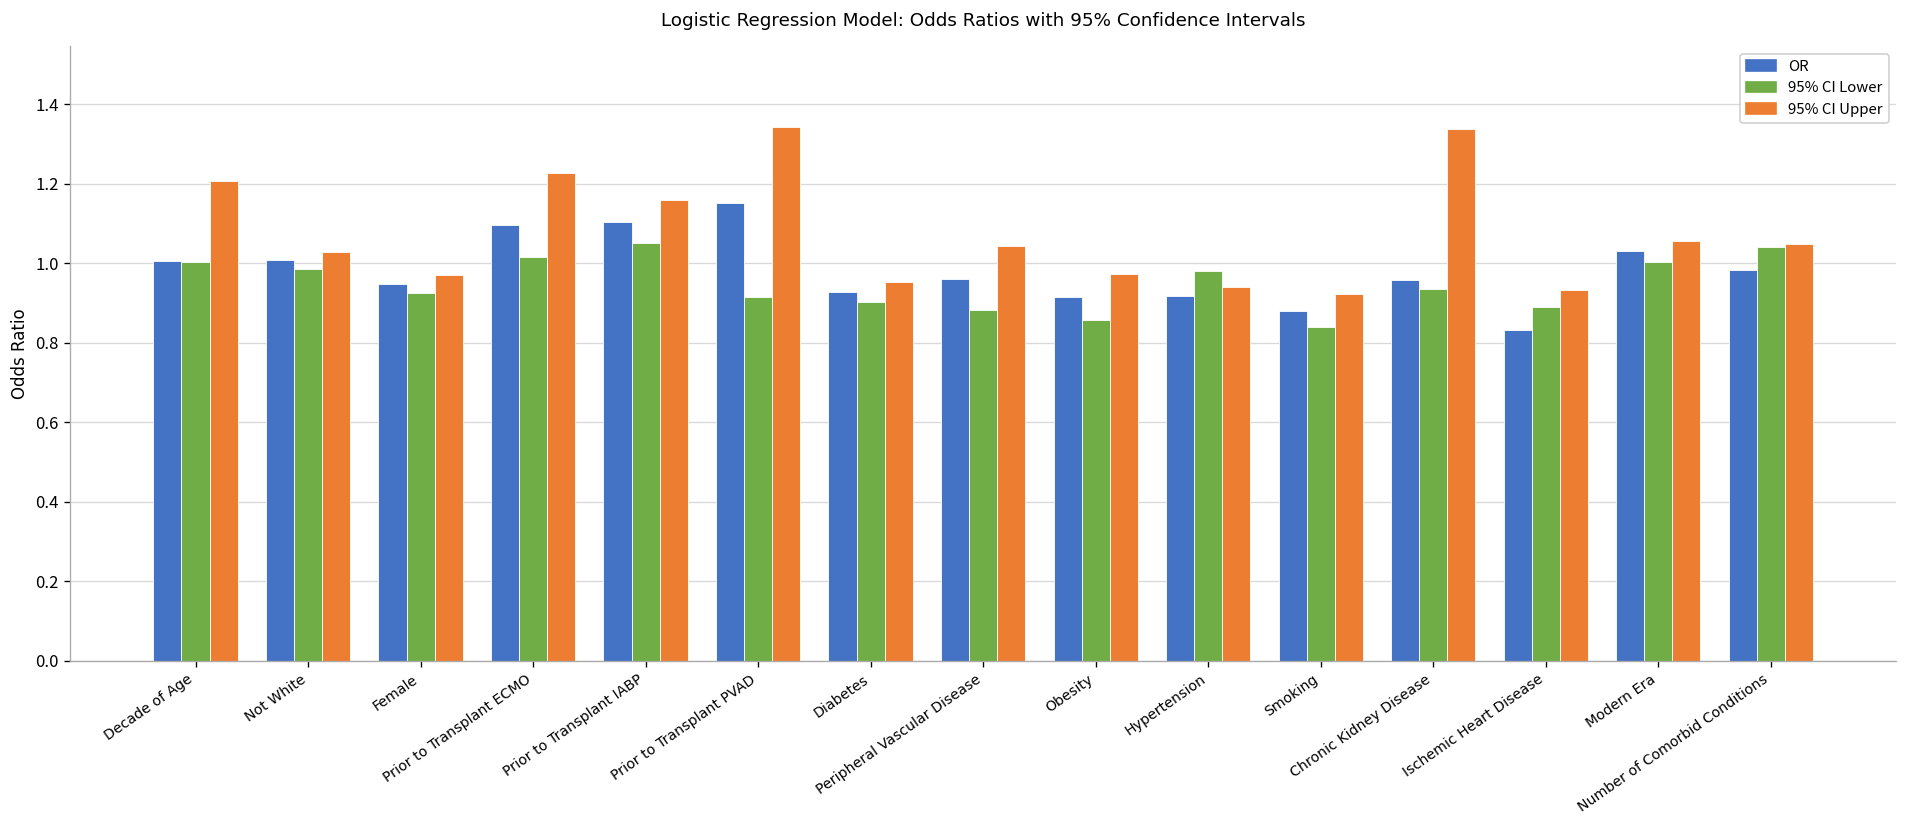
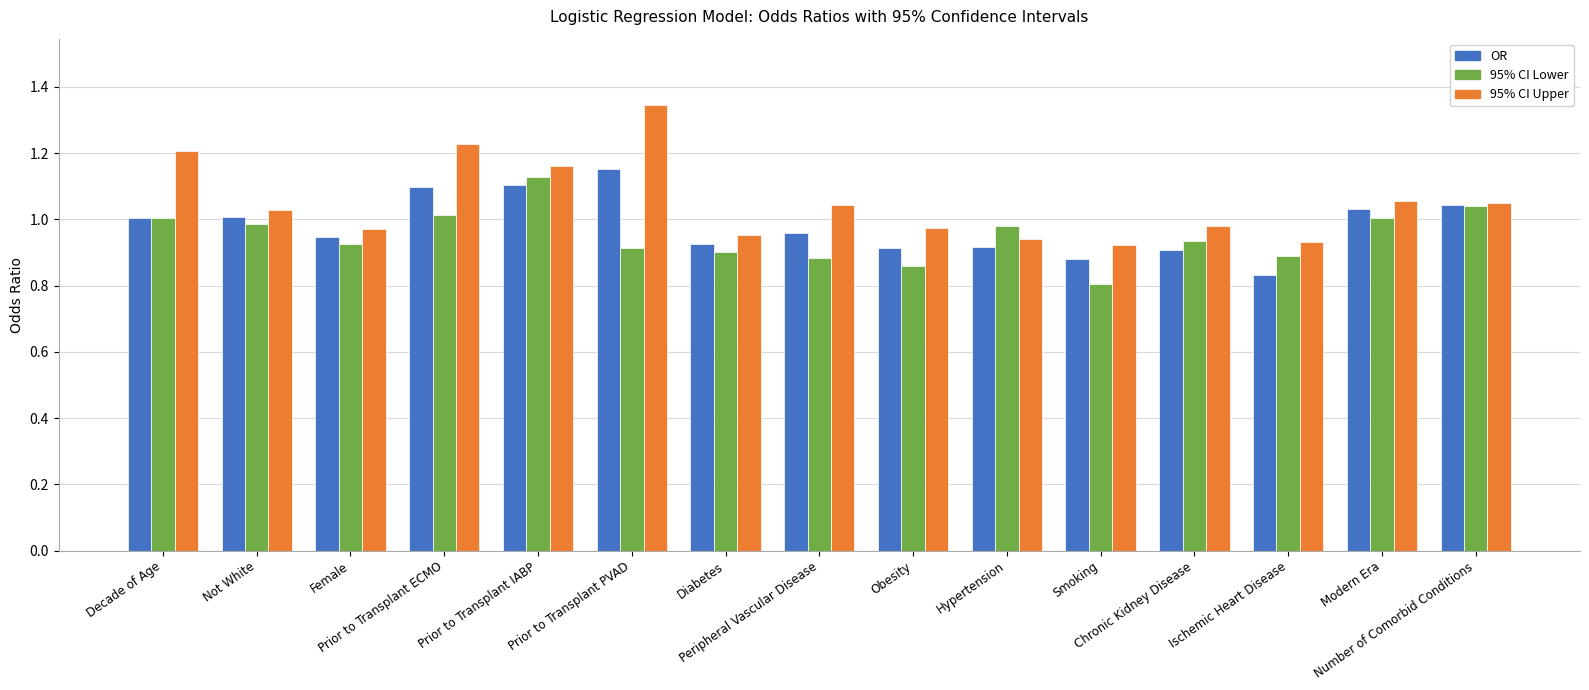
  {
    "OR": {
      "Decade of Age": 1.00,
      "Not White": 1.01,
      "Female": 0.95,
      "Prior to Transplant ECMO": 1.10,
      "Prior to Transplant IABP": 1.10,
      "Prior to Transplant PVAD": 1.15,
      "Diabetes": 0.93,
      "Peripheral Vascular Disease": 0.96,
      "Obesity": 0.91,
      "Hypertension": 0.92,
      "Smoking": 0.88,
-     "Chronic Kidney Disease": 0.96,
+     "Chronic Kidney Disease": 0.91,
      "Ischemic Heart Disease": 0.83,
      "Modern Era": 1.03,
-     "Number of Comorbid Conditions": 0.98
+     "Number of Comorbid Conditions": 1.04
    },
    "95% CI Lower": {
      "Decade of Age": 1.00,
      "Not White": 0.99,
      "Female": 0.92,
      "Prior to Transplant ECMO": 1.01,
-     "Prior to Transplant IABP": 1.05,
+     "Prior to Transplant IABP": 1.13,
      "Prior to Transplant PVAD": 0.91,
      "Diabetes": 0.90,
      "Peripheral Vascular Disease": 0.88,
      "Obesity": 0.86,
      "Hypertension": 0.98,
-     "Smoking": 0.84,
+     "Smoking": 0.80,
      "Chronic Kidney Disease": 0.94,
      "Ischemic Heart Disease": 0.89,
      "Modern Era": 1.00,
      "Number of Comorbid Conditions": 1.04
    },
    "95% CI Upper": {
      "Decade of Age": 1.21,
      "Not White": 1.03,
      "Female": 0.97,
      "Prior to Transplant ECMO": 1.23,
      "Prior to Transplant IABP": 1.16,
      "Prior to Transplant PVAD": 1.34,
      "Diabetes": 0.95,
      "Peripheral Vascular Disease": 1.04,
      "Obesity": 0.97,
      "Hypertension": 0.94,
      "Smoking": 0.92,
-     "Chronic Kidney Disease": 1.34,
+     "Chronic Kidney Disease": 0.98,
      "Ischemic Heart Disease": 0.93,
      "Modern Era": 1.06,
      "Number of Comorbid Conditions": 1.05
    }
  }
